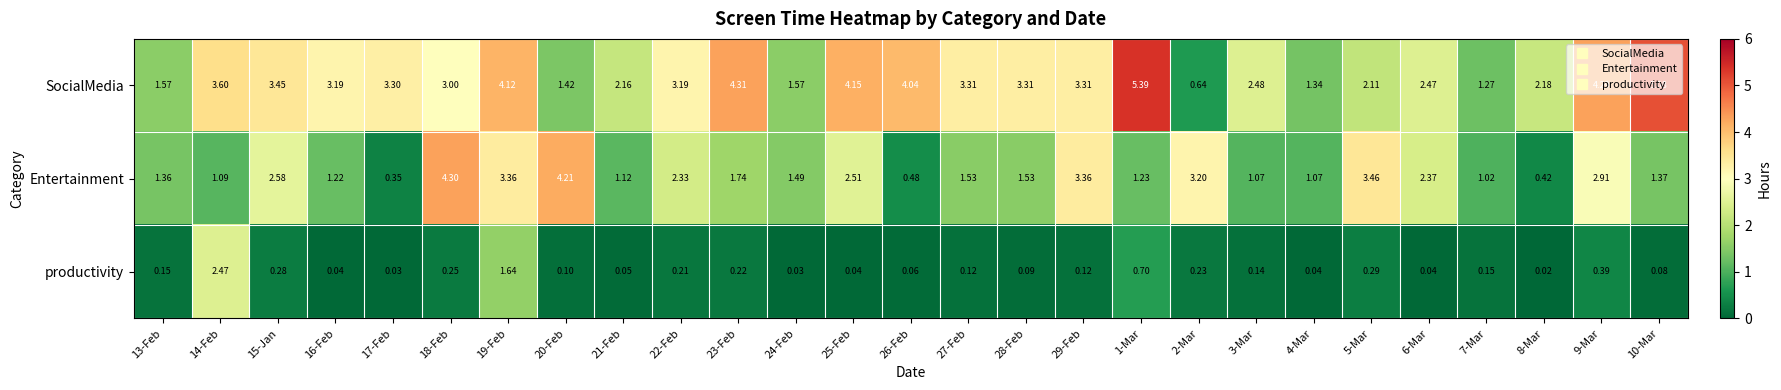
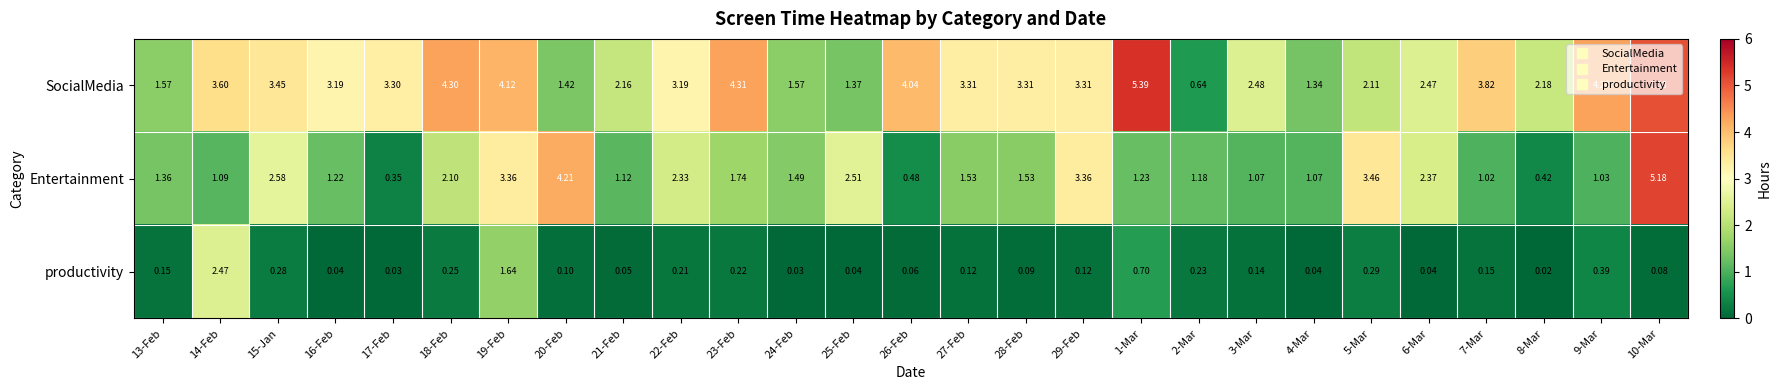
  {
    "SocialMedia": {
      "13-Feb": 1.57,
      "14-Feb": 3.60,
      "15-Jan": 3.45,
      "16-Feb": 3.19,
      "17-Feb": 3.30,
-     "18-Feb": 3.00,
+     "18-Feb": 4.30,
      "19-Feb": 4.12,
      "20-Feb": 1.42,
      "21-Feb": 2.16,
      "22-Feb": 3.19,
      "23-Feb": 4.31,
      "24-Feb": 1.57,
-     "25-Feb": 4.15,
+     "25-Feb": 1.37,
      "26-Feb": 4.04,
      "27-Feb": 3.31,
      "28-Feb": 3.31,
      "29-Feb": 3.31,
      "1-Mar": 5.39,
      "2-Mar": 0.64,
      "3-Mar": 2.48,
      "4-Mar": 1.34,
      "5-Mar": 2.11,
      "6-Mar": 2.47,
-     "7-Mar": 1.27,
+     "7-Mar": 3.82,
      "8-Mar": 2.18
    },
    "Entertainment": {
      "13-Feb": 1.36,
      "14-Feb": 1.09,
      "15-Jan": 2.58,
      "16-Feb": 1.22,
      "17-Feb": 0.35,
-     "18-Feb": 4.30,
+     "18-Feb": 2.10,
      "19-Feb": 3.36,
      "20-Feb": 4.21,
      "21-Feb": 1.12,
      "22-Feb": 2.33,
      "23-Feb": 1.74,
      "24-Feb": 1.49,
      "25-Feb": 2.51,
      "26-Feb": 0.48,
      "27-Feb": 1.53,
      "28-Feb": 1.53,
      "29-Feb": 3.36,
      "1-Mar": 1.23,
-     "2-Mar": 3.20,
+     "2-Mar": 1.18,
      "3-Mar": 1.07,
      "4-Mar": 1.07,
      "5-Mar": 3.46,
      "6-Mar": 2.37,
      "7-Mar": 1.02,
      "8-Mar": 0.42,
-     "9-Mar": 2.91,
-     "10-Mar": 1.37
+     "9-Mar": 1.03,
+     "10-Mar": 5.18
    },
    "productivity": {
      "13-Feb": 0.15,
      "14-Feb": 2.47,
      "15-Jan": 0.28,
      "16-Feb": 0.04,
      "17-Feb": 0.03,
      "18-Feb": 0.25,
      "19-Feb": 1.64,
      "20-Feb": 0.10,
      "21-Feb": 0.05,
      "22-Feb": 0.21,
      "23-Feb": 0.22,
      "24-Feb": 0.03,
      "25-Feb": 0.04,
      "26-Feb": 0.06,
      "27-Feb": 0.12,
      "28-Feb": 0.09,
      "29-Feb": 0.12,
      "1-Mar": 0.70,
      "2-Mar": 0.23,
      "3-Mar": 0.14,
      "4-Mar": 0.04,
      "5-Mar": 0.29,
      "6-Mar": 0.04,
      "7-Mar": 0.15,
      "8-Mar": 0.02,
      "9-Mar": 0.39,
      "10-Mar": 0.08
    }
  }
